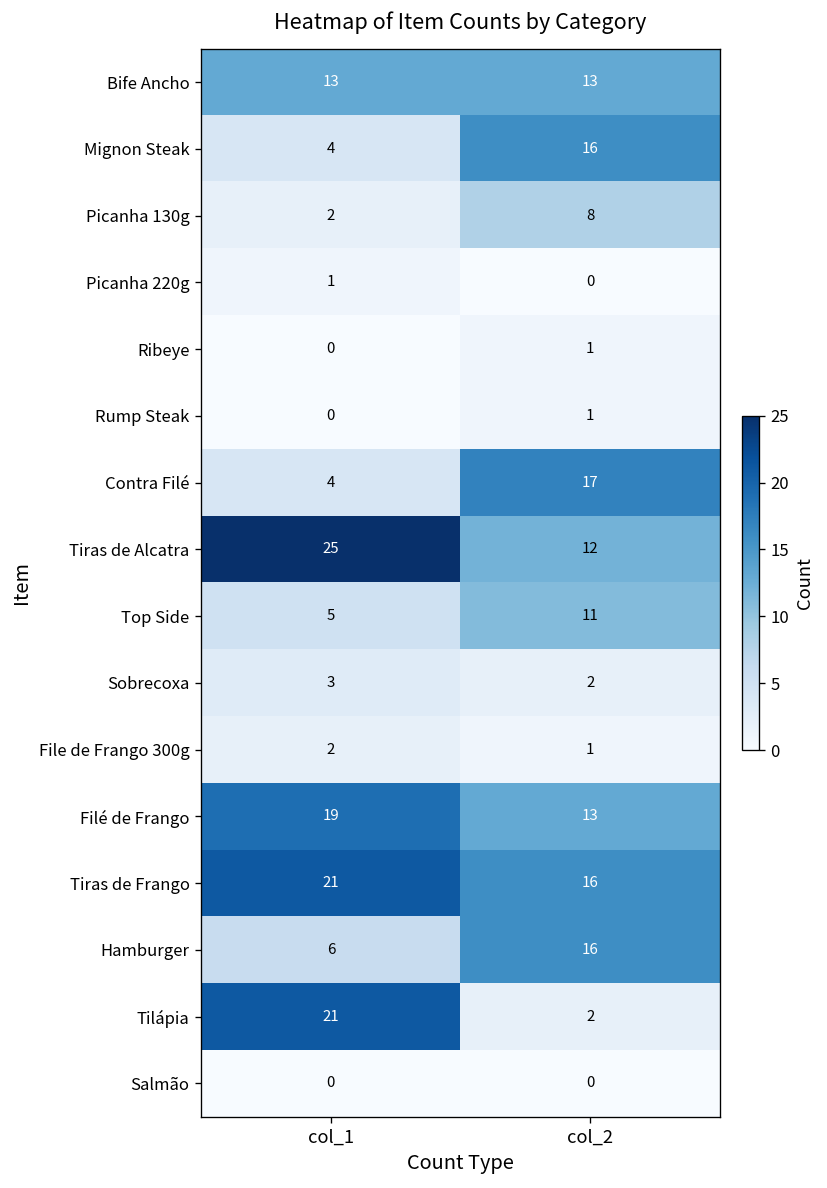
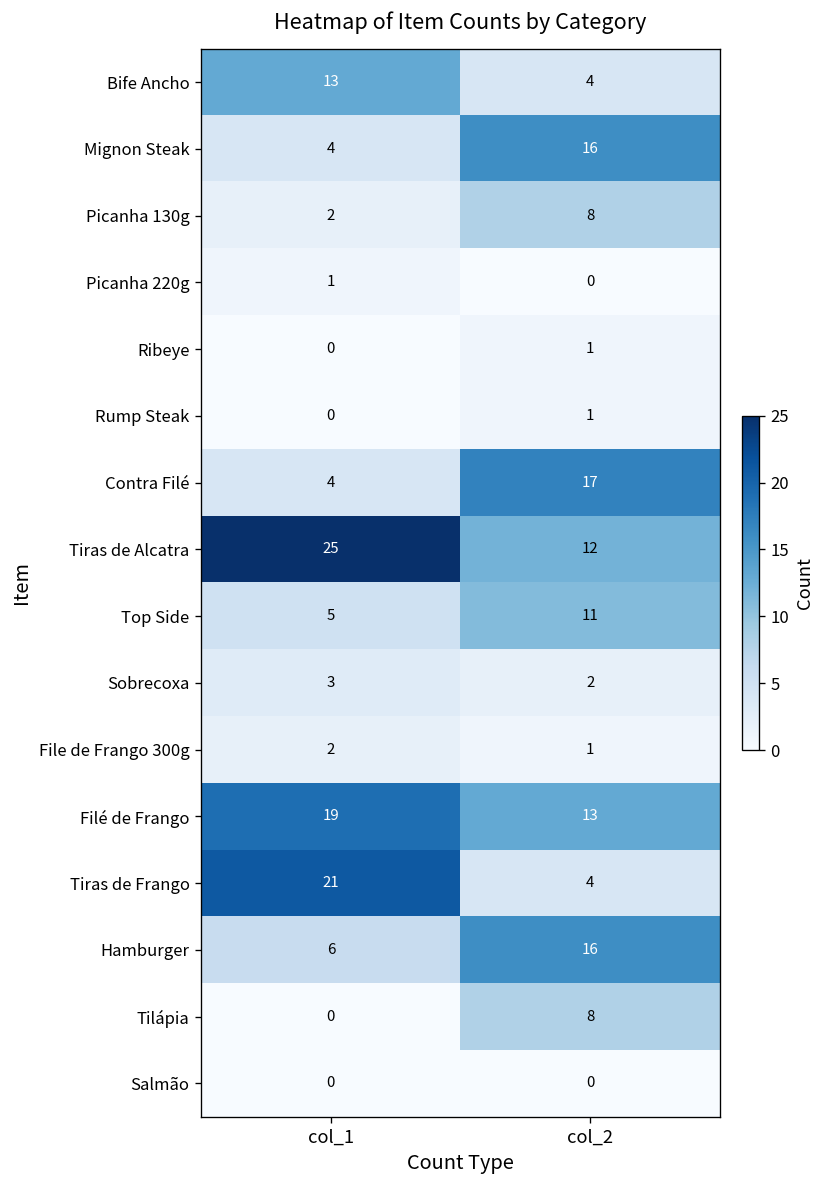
  {
    "Bife Ancho": {
      "col_1": 13,
-     "col_2": 13
+     "col_2": 4
    },
    "Mignon Steak": {
      "col_1": 4,
      "col_2": 16
    },
    "Picanha 130g": {
      "col_1": 2,
      "col_2": 8
    },
    "Picanha 220g": {
      "col_1": 1,
      "col_2": 0
    },
    "Ribeye": {
      "col_1": 0,
      "col_2": 1
    },
    "Rump Steak": {
      "col_1": 0,
      "col_2": 1
    },
    "Contra Filé": {
      "col_1": 4,
      "col_2": 17
    },
    "Tiras de Alcatra": {
      "col_1": 25,
      "col_2": 12
    },
    "Top Side": {
      "col_1": 5,
      "col_2": 11
    },
    "Sobrecoxa": {
      "col_1": 3,
      "col_2": 2
    },
    "File de Frango 300g": {
      "col_1": 2,
      "col_2": 1
    },
    "Filé de Frango": {
      "col_1": 19,
      "col_2": 13
    },
    "Tiras de Frango": {
      "col_1": 21,
-     "col_2": 16
+     "col_2": 4
    },
    "Hamburger": {
      "col_1": 6,
      "col_2": 16
    },
    "Tilápia": {
-     "col_1": 21,
-     "col_2": 2
+     "col_1": 0,
+     "col_2": 8
    },
    "Salmão": {
      "col_1": 0,
      "col_2": 0
    }
  }
